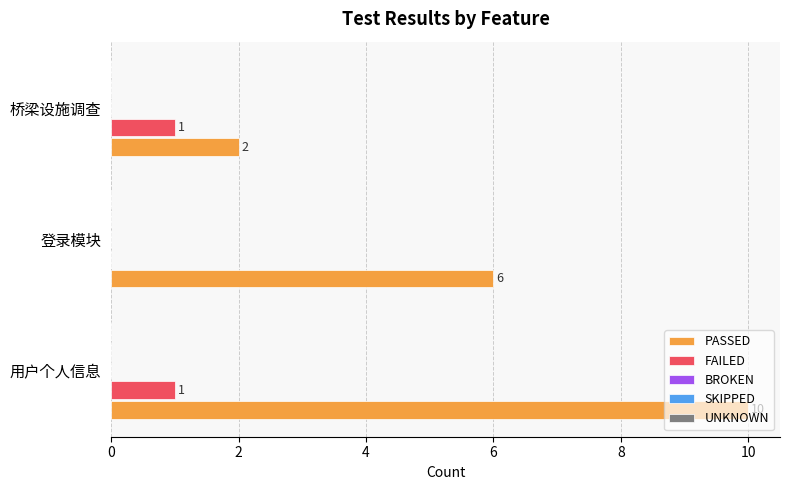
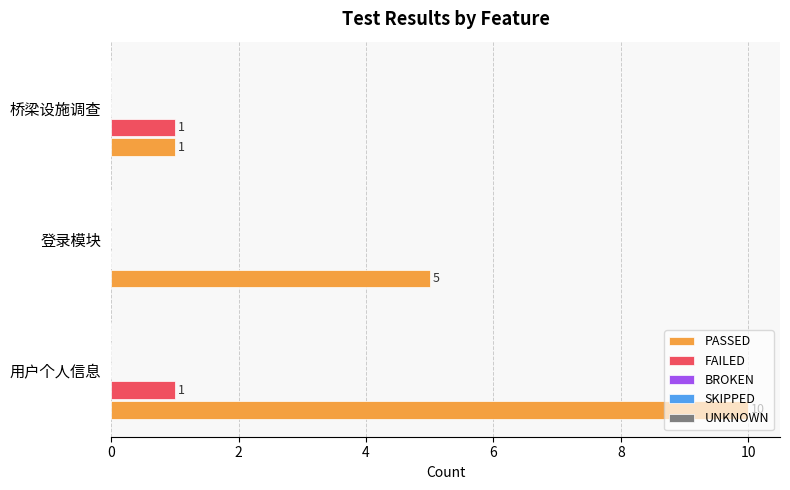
  {
    "PASSED": {
-     "桥梁设施调查": 2,
-     "登录模块": 6
+     "桥梁设施调查": 1,
+     "登录模块": 5
    },
    "FAILED": {
      "桥梁设施调查": 1,
      "用户个人信息": 1
    },
    "BROKEN": {
      "桥梁设施调查": 0.0,
      "登录模块": 0.0,
      "用户个人信息": 0.0
    },
    "SKIPPED": {
      "桥梁设施调查": 0.0,
      "登录模块": 0.0,
      "用户个人信息": 0.0
    },
    "UNKNOWN": {
      "桥梁设施调查": 0.0,
      "登录模块": 0.0,
      "用户个人信息": 0.0
    }
  }
